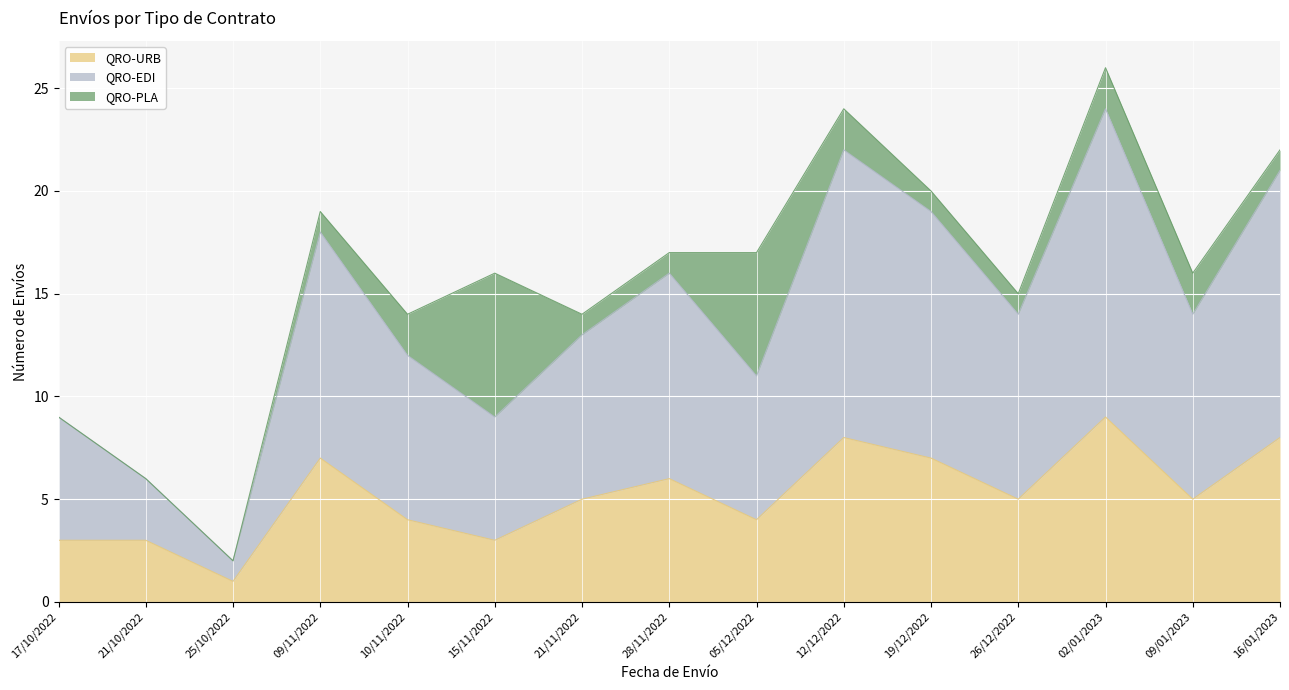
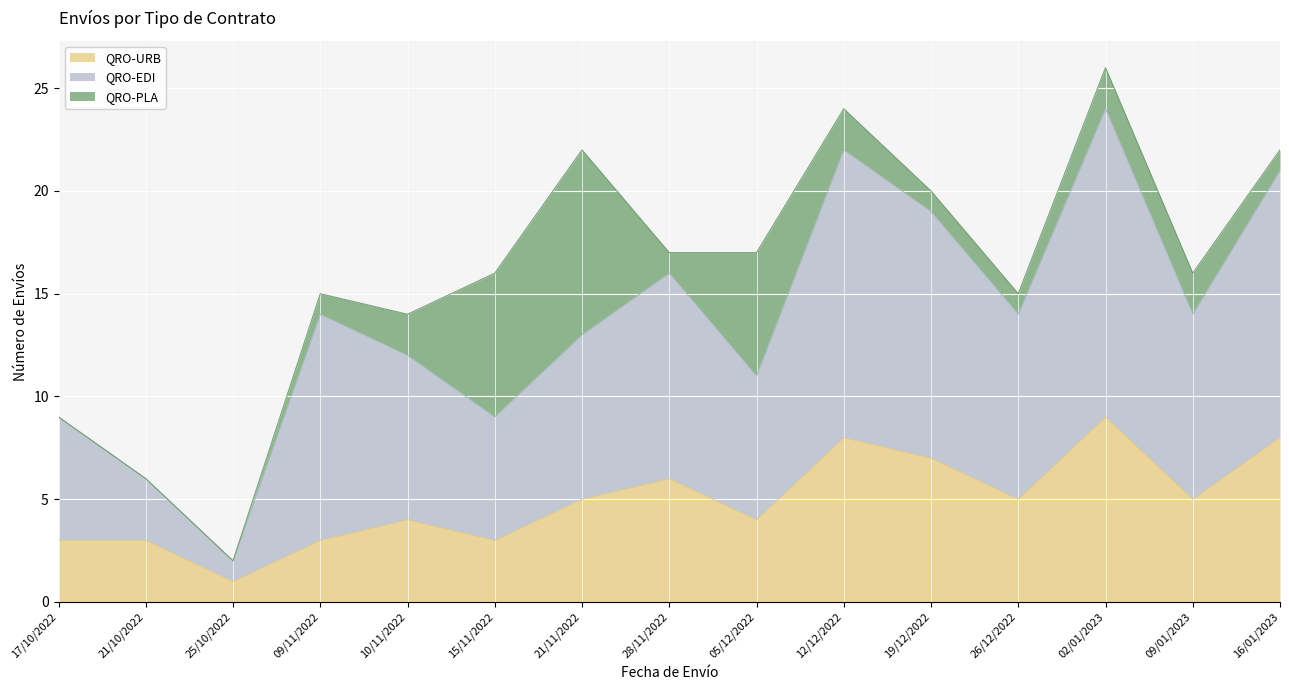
  {
    "QRO-URB": {
      "17/10/2022": 3,
      "21/10/2022": 3,
      "25/10/2022": 1,
-     "09/11/2022": 7,
+     "09/11/2022": 3,
      "10/11/2022": 4,
      "15/11/2022": 3,
      "21/11/2022": 5,
      "28/11/2022": 6,
      "05/12/2022": 4,
      "12/12/2022": 8,
      "19/12/2022": 7,
      "26/12/2022": 5,
      "02/01/2023": 9,
      "09/01/2023": 5,
      "16/01/2023": 8
    },
    "QRO-EDI": {
      "09/11/2022": 11,
      "10/11/2022": 8,
      "15/11/2022": 6,
      "21/11/2022": 8,
      "28/11/2022": 10,
      "05/12/2022": 7,
      "12/12/2022": 14,
      "19/12/2022": 12,
      "26/12/2022": 9,
      "02/01/2023": 15,
      "09/01/2023": 9,
      "16/01/2023": 13
    },
    "QRO-PLA": {
      "09/11/2022": 1,
      "10/11/2022": 2,
      "15/11/2022": 7,
-     "21/11/2022": 1,
+     "21/11/2022": 9,
      "28/11/2022": 1,
      "05/12/2022": 6,
      "12/12/2022": 2,
      "19/12/2022": 1,
      "26/12/2022": 1,
      "02/01/2023": 2,
      "09/01/2023": 2,
      "16/01/2023": 1
    }
  }
